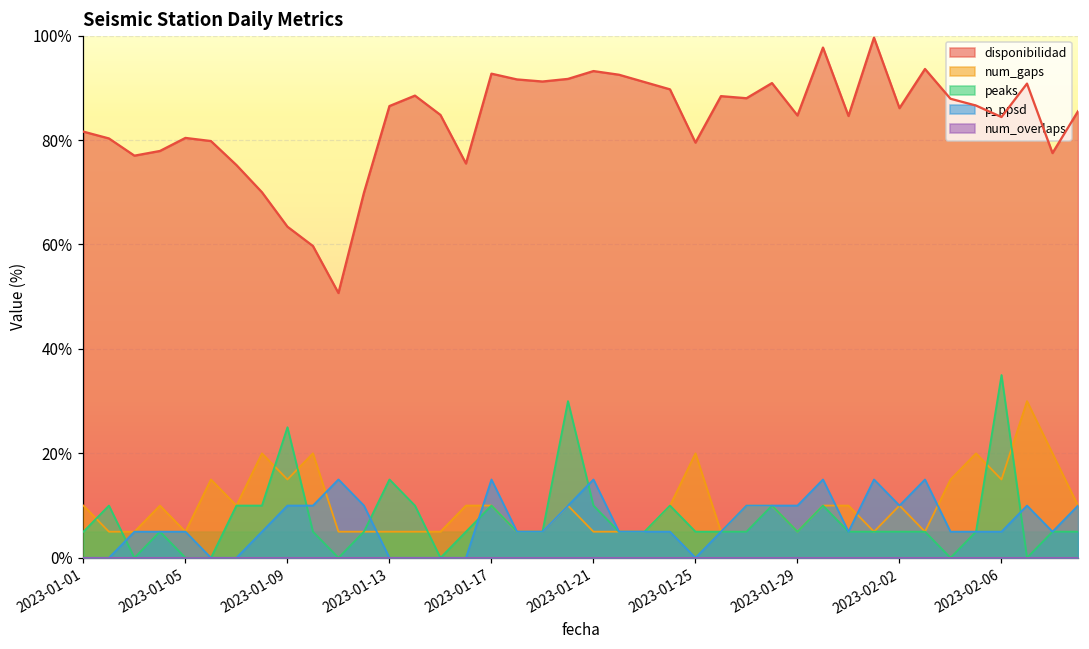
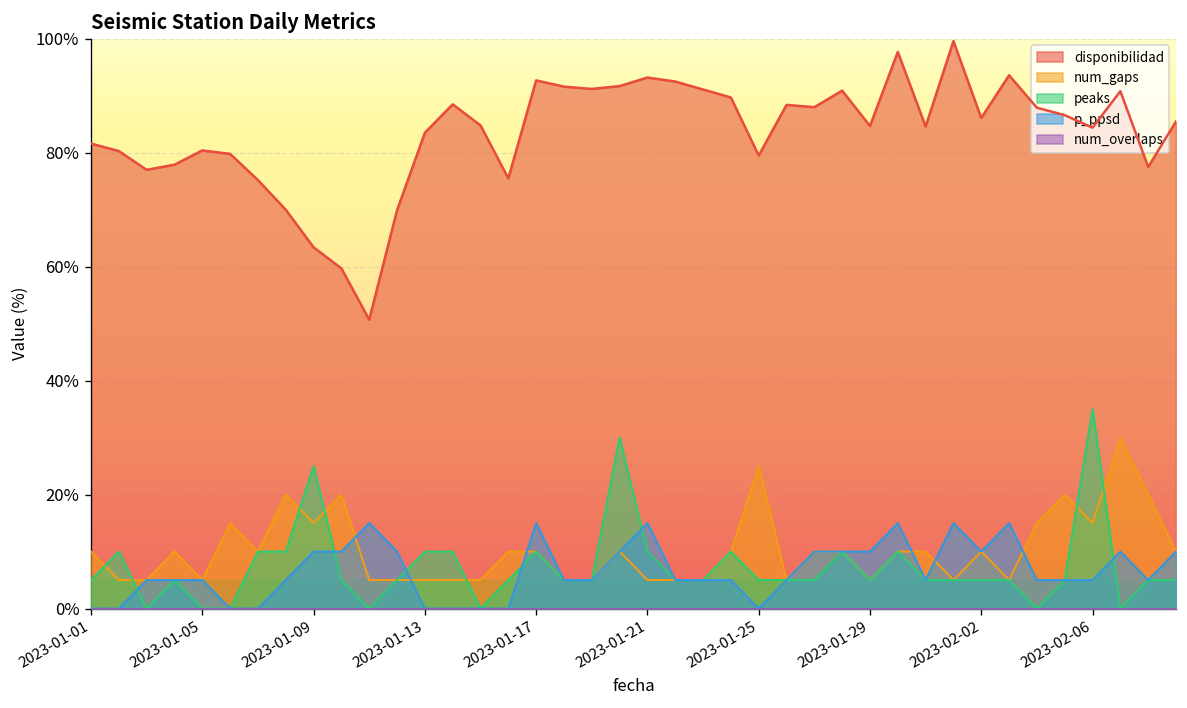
  {
    "disponibilidad": {
      "2023-01-01": "82%",
      "2023-01-05": "80%",
      "2023-01-09": "63%",
-     "2023-01-13": "87%",
+     "2023-01-13": "84%",
      "2023-01-17": "93%",
      "2023-01-21": "93%",
      "2023-01-25": "80%",
      "2023-01-29": "85%",
      "2023-02-02": "86%"
    },
    "num_gaps": {
      "2023-01-01": "10%",
      "2023-01-09": "15%",
-     "2023-01-25": "20%",
+     "2023-01-25": "25%",
      "2023-02-06": "15%"
    },
    "peaks": {
      "2023-01-09": "25%",
-     "2023-01-13": "15%",
+     "2023-01-13": "10%",
      "2023-01-21": "10%",
      "2023-02-06": "35%"
    },
    "p_ppsd": {
      "2023-01-09": "10%",
      "2023-01-17": "15%",
      "2023-01-21": "15%",
      "2023-01-29": "10%"
    }
  }
